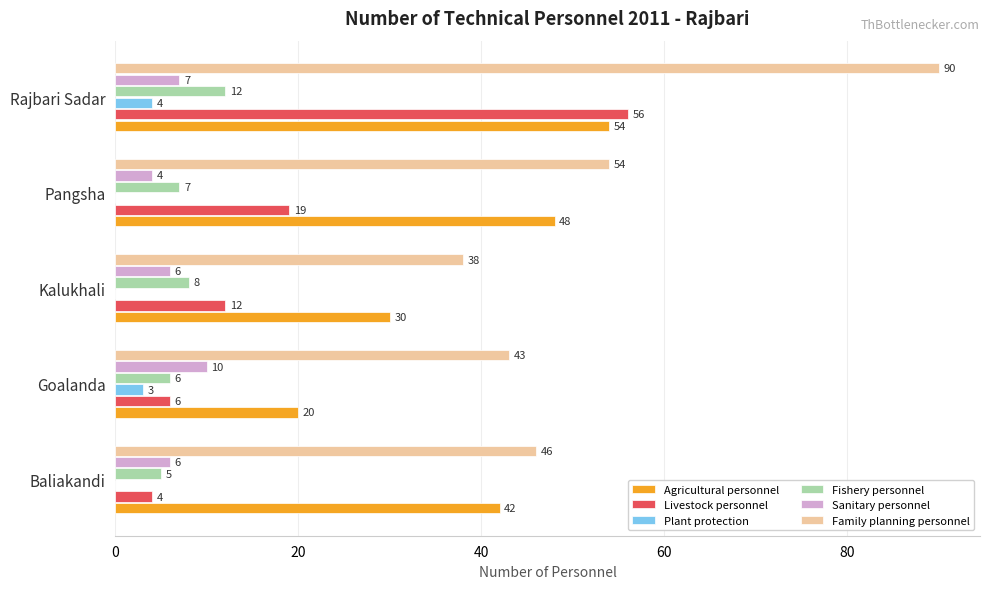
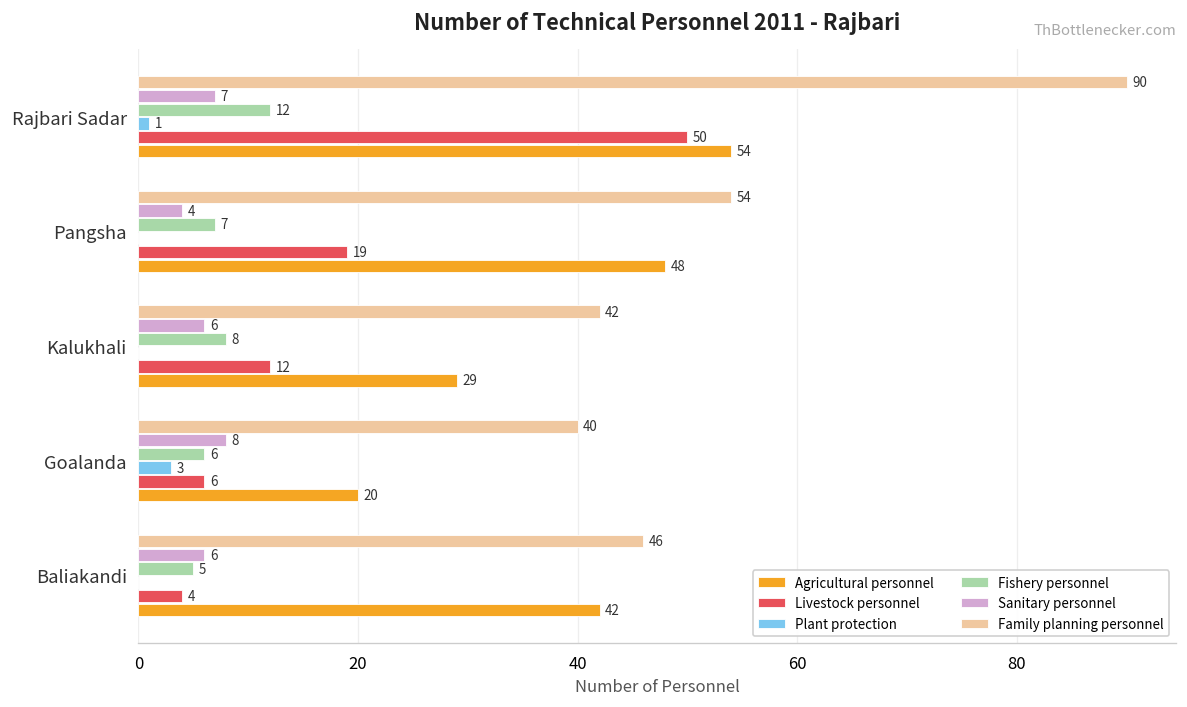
  {
    "Agricultural personnel": {
      "Rajbari Sadar": 54,
      "Pangsha": 48,
-     "Kalukhali": 30,
+     "Kalukhali": 29,
      "Goalanda": 20,
      "Baliakandi": 42
    },
    "Livestock personnel": {
-     "Rajbari Sadar": 56,
+     "Rajbari Sadar": 50,
      "Pangsha": 19,
      "Kalukhali": 12,
      "Goalanda": 6,
      "Baliakandi": 4
    },
    "Plant protection": {
-     "Rajbari Sadar": 4,
+     "Rajbari Sadar": 1,
      "Goalanda": 3
    },
    "Fishery personnel": {
      "Rajbari Sadar": 12,
      "Pangsha": 7,
      "Kalukhali": 8,
      "Goalanda": 6,
      "Baliakandi": 5
    },
    "Sanitary personnel": {
      "Rajbari Sadar": 7,
      "Pangsha": 4,
      "Kalukhali": 6,
-     "Goalanda": 10,
+     "Goalanda": 8,
      "Baliakandi": 6
    },
    "Family planning personnel": {
      "Rajbari Sadar": 90,
      "Pangsha": 54,
-     "Kalukhali": 38,
-     "Goalanda": 43,
+     "Kalukhali": 42,
+     "Goalanda": 40,
      "Baliakandi": 46
    }
  }
